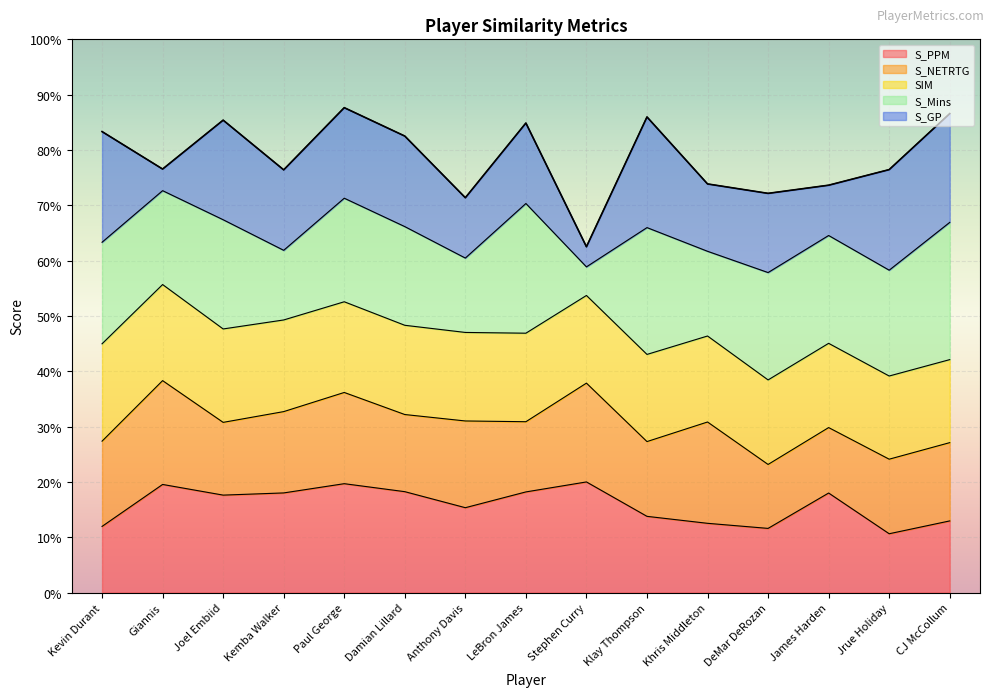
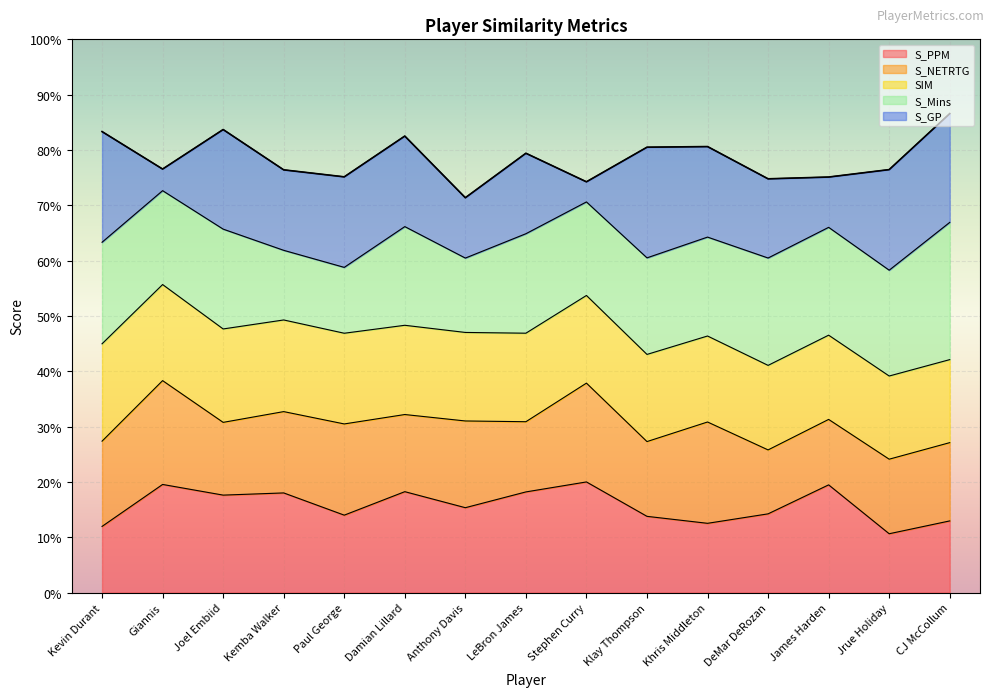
  {
    "S_PPM": {
      "Kevin Durant": "12%",
      "Giannis": "20%",
      "Joel Embiid": "18%",
      "Kemba Walker": "18%",
-     "Paul George": "20%",
+     "Paul George": "14%",
      "Damian Lillard": "18%",
      "Anthony Davis": "15%",
      "LeBron James": "18%",
      "Stephen Curry": "20%",
      "Klay Thompson": "14%",
      "Khris Middleton": "13%",
-     "DeMar DeRozan": "12%",
-     "James Harden": "18%",
+     "DeMar DeRozan": "14%",
+     "James Harden": "19%",
      "Jrue Holiday": "11%",
      "CJ McCollum": "13%"
    },
    "S_Mins": {
      "Kevin Durant": "18%",
      "Giannis": "17%",
-     "Joel Embiid": "20%",
+     "Joel Embiid": "18%",
      "Kemba Walker": "13%",
-     "Paul George": "19%",
+     "Paul George": "12%",
      "Damian Lillard": "18%",
      "Anthony Davis": "13%",
-     "LeBron James": "23%",
-     "Stephen Curry": "5%",
-     "Klay Thompson": "23%",
-     "Khris Middleton": "15%",
+     "LeBron James": "18%",
+     "Stephen Curry": "17%",
+     "Klay Thompson": "17%",
+     "Khris Middleton": "18%",
      "DeMar DeRozan": "19%",
      "James Harden": "19%",
      "Jrue Holiday": "19%",
      "CJ McCollum": "25%"
    },
    "S_GP": {
      "Kevin Durant": "20%",
      "Giannis": "4%",
      "Joel Embiid": "18%",
      "Kemba Walker": "15%",
      "Paul George": "16%",
      "Damian Lillard": "16%",
      "Anthony Davis": "11%",
      "LeBron James": "15%",
      "Stephen Curry": "4%",
      "Klay Thompson": "20%",
-     "Khris Middleton": "12%",
+     "Khris Middleton": "16%",
      "DeMar DeRozan": "14%",
      "James Harden": "9%",
      "Jrue Holiday": "18%"
    }
  }
